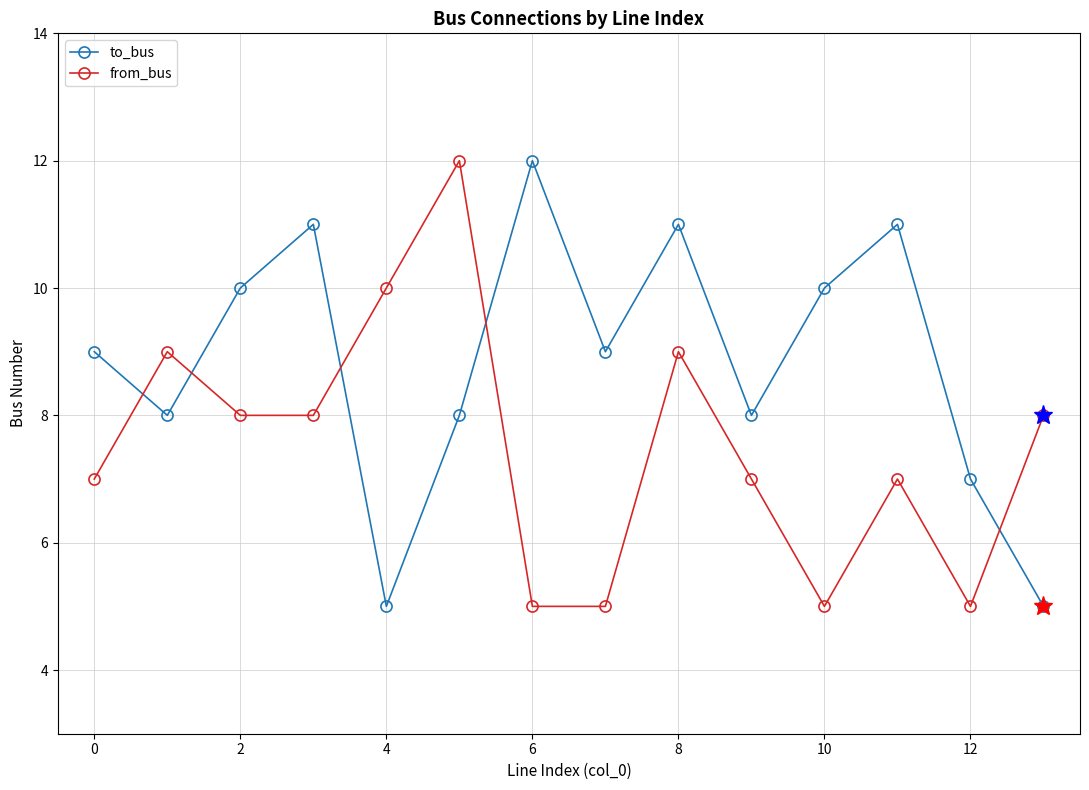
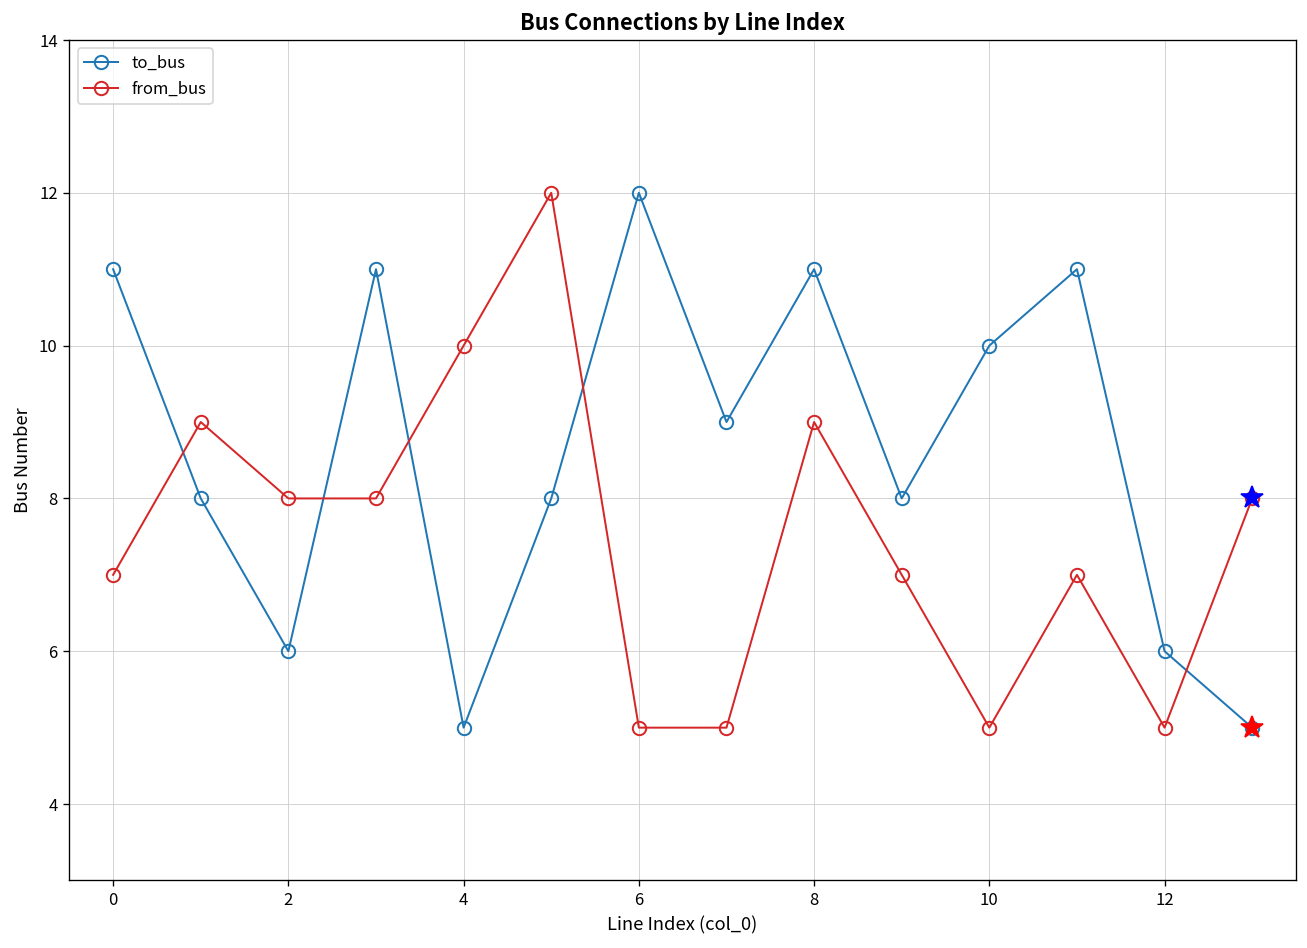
  {
    "to_bus": {
-     "0": 9,
-     "2": 10,
+     "0": 11,
+     "2": 6,
      "4": 5,
      "6": 12,
      "8": 11,
      "10": 10,
-     "12": 7
+     "12": 6
    },
    "from_bus": {
      "0": 7,
      "2": 8,
      "4": 10,
      "6": 5,
      "8": 9,
      "10": 5,
      "12": 5
    }
  }
